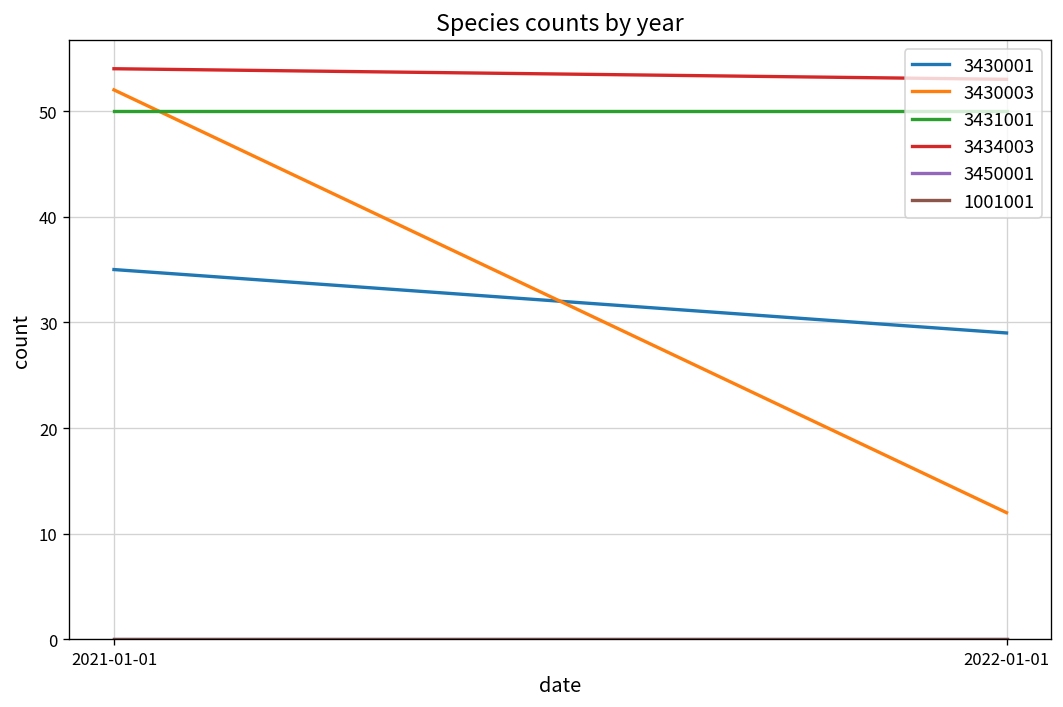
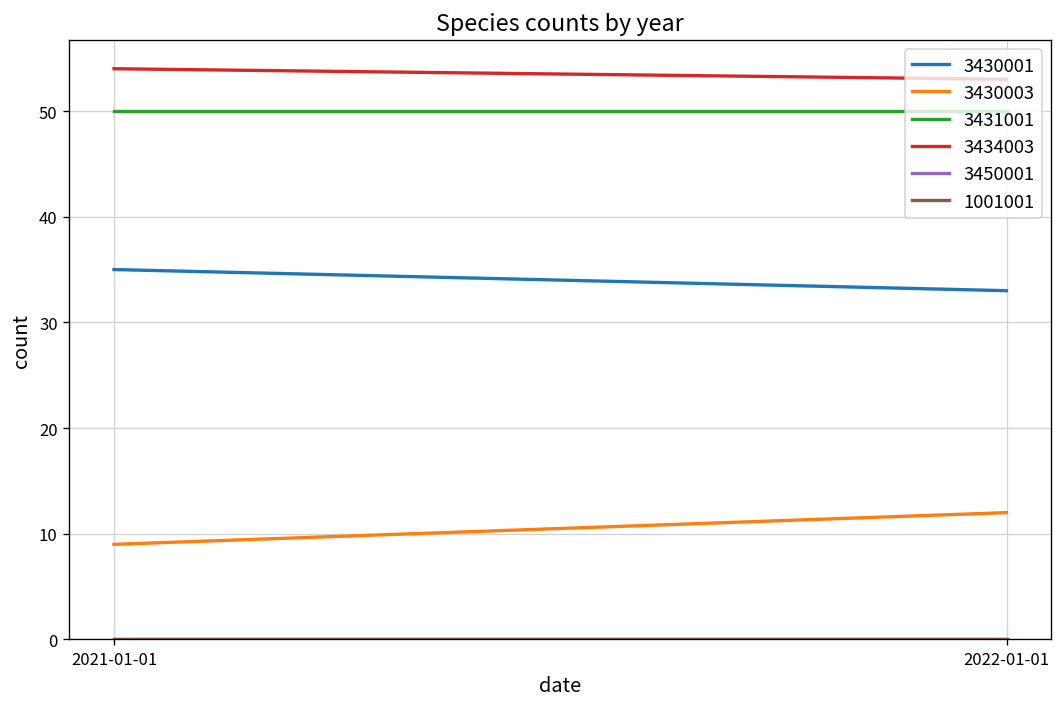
  {
    "3430001": {
      "2021-01-01": 35,
-     "2022-01-01": 29
+     "2022-01-01": 33
    },
    "3430003": {
-     "2021-01-01": 52,
+     "2021-01-01": 9,
      "2022-01-01": 12
    },
    "3431001": {
      "2021-01-01": 50
    },
    "3434003": {
      "2021-01-01": 54
    },
    "1001001": {
      "2021-01-01": 0,
      "2022-01-01": 0
    }
  }
